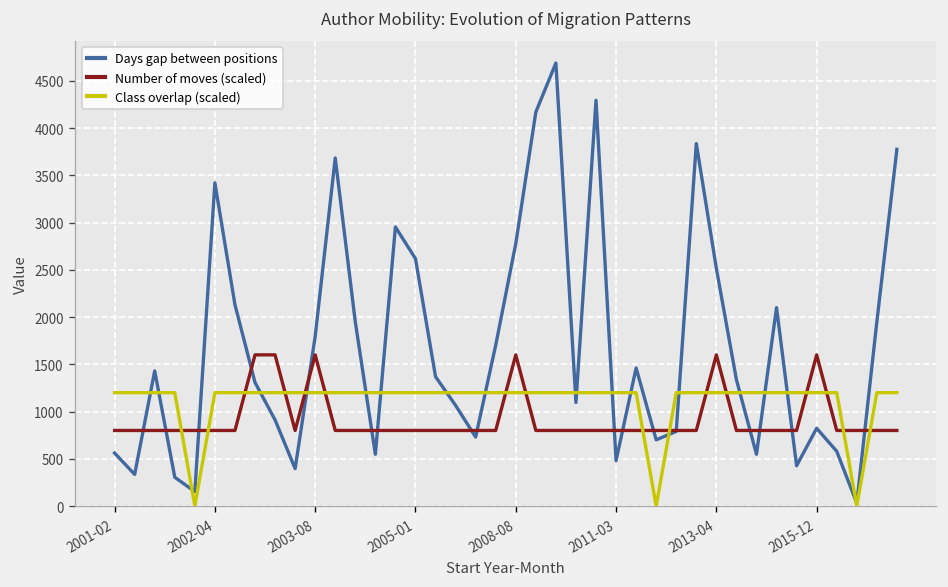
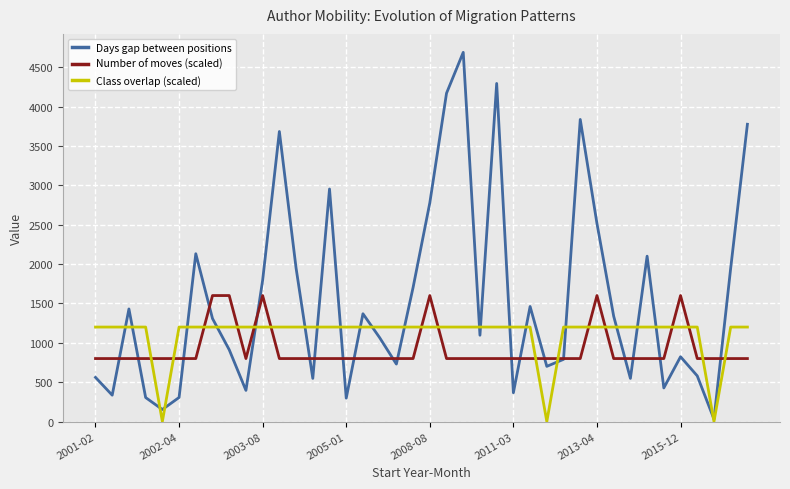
  {
    "Days gap between positions": {
      "2001-02": 600,
-     "2002-04": 3400,
-     "2005-01": 2600,
+     "2002-04": 300,
+     "2005-01": 300,
      "2008-08": 2800,
-     "2011-03": 500,
+     "2011-03": 400,
      "2013-04": 2500
    },
    "Number of moves (scaled)": {
      "2001-02": 800,
      "2002-04": 800,
      "2005-01": 800,
      "2008-08": 1600,
      "2011-03": 800,
      "2013-04": 1600
    },
    "Class overlap (scaled)": {
      "2001-02": 1200,
      "2002-04": 1200,
      "2005-01": 1200,
      "2008-08": 1200,
      "2011-03": 1200,
      "2013-04": 1200
    }
  }
